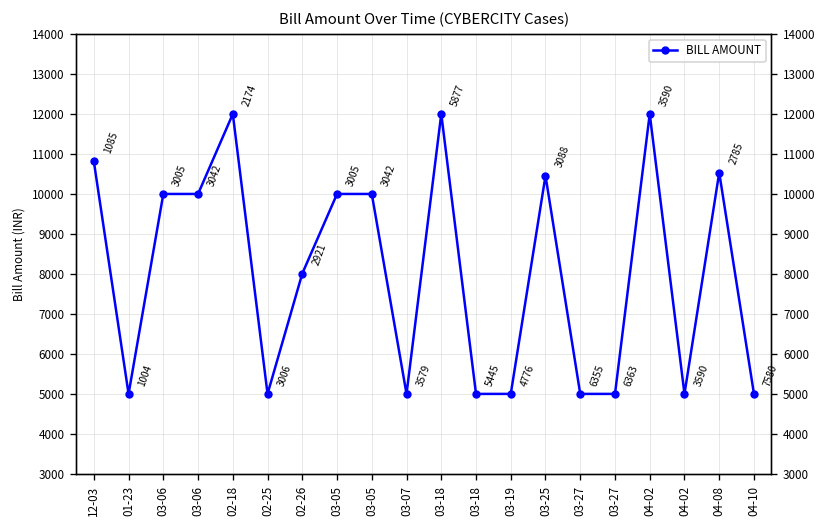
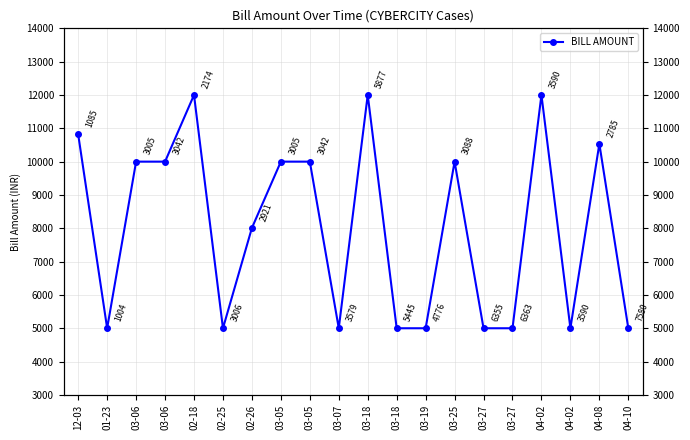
  {
-   "03-25": 10500
+   "03-25": 10000
  }
